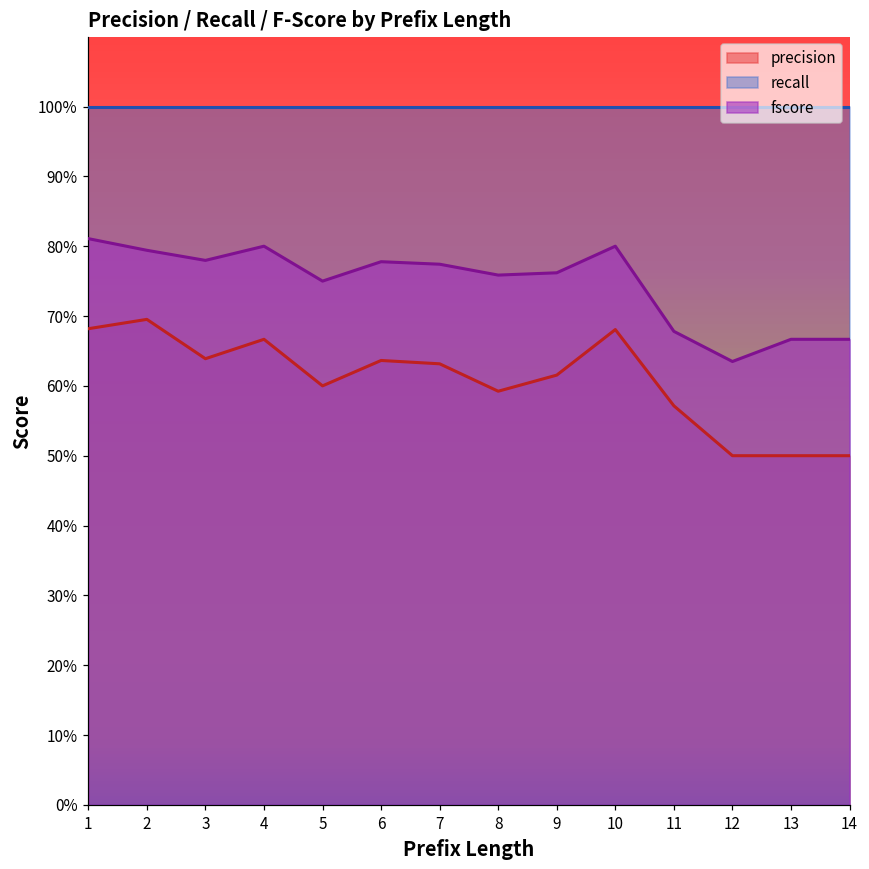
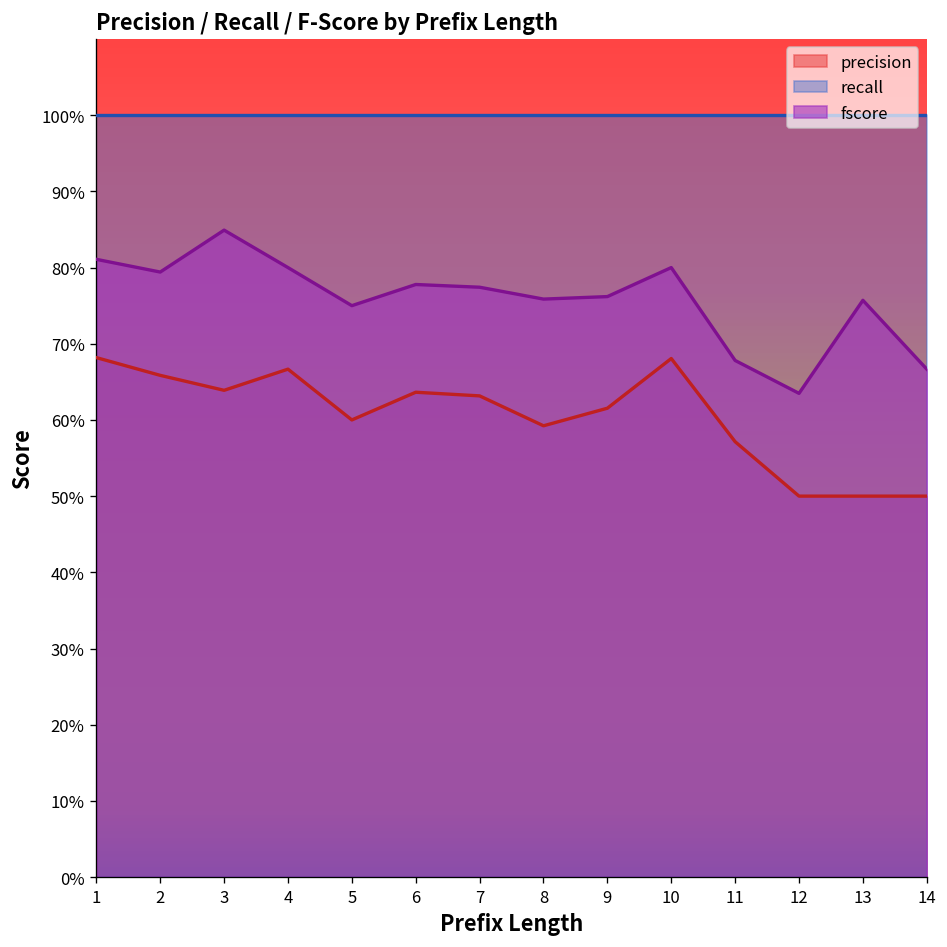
  {
    "precision": {
      "1": "68%",
-     "2": "70%",
+     "2": "66%",
      "3": "64%",
      "4": "67%",
      "5": "60%",
      "6": "64%",
      "7": "63%",
      "8": "59%",
      "9": "62%",
      "10": "68%",
      "11": "57%",
      "12": "50%",
      "13": "50%",
      "14": "50%"
    },
    "recall": {
      "1": "100%",
      "2": "100%",
      "3": "100%",
      "4": "100%",
      "5": "100%",
      "6": "100%",
      "7": "100%",
      "8": "100%",
      "9": "100%",
      "10": "100%",
      "11": "100%",
      "14": "100%"
    },
    "fscore": {
      "1": "81%",
      "2": "79%",
-     "3": "78%",
+     "3": "85%",
      "4": "80%",
      "5": "75%",
      "6": "78%",
      "7": "77%",
      "8": "76%",
      "9": "76%",
      "10": "80%",
      "11": "68%",
      "12": "63%",
-     "13": "67%",
+     "13": "76%",
      "14": "67%"
    }
  }
